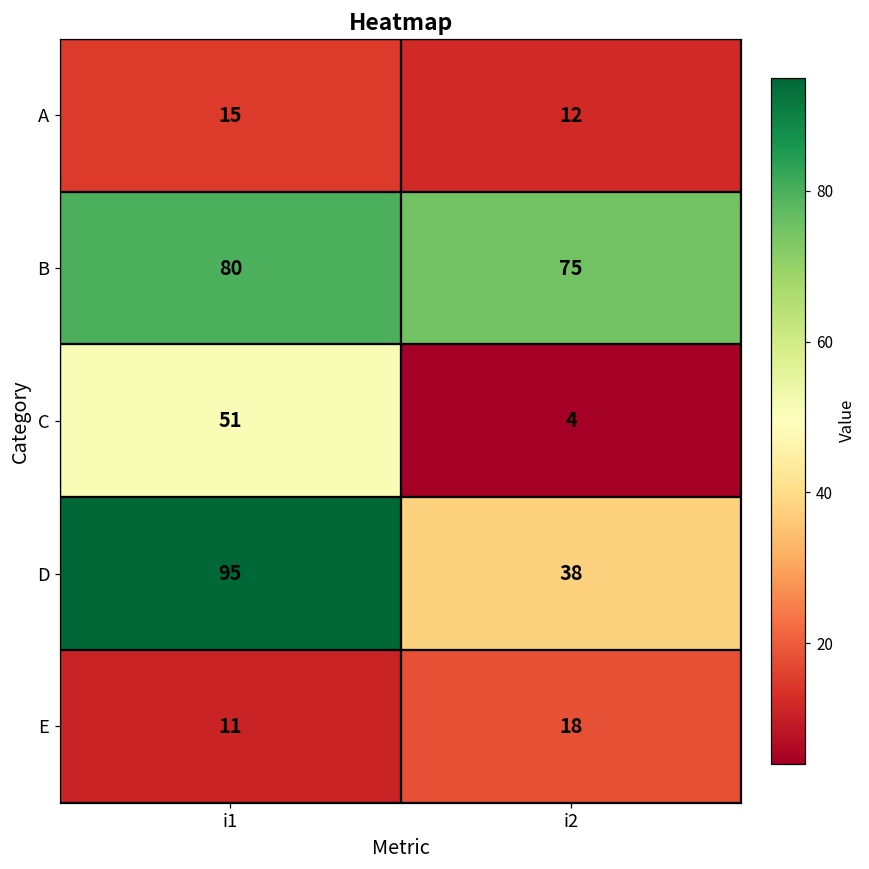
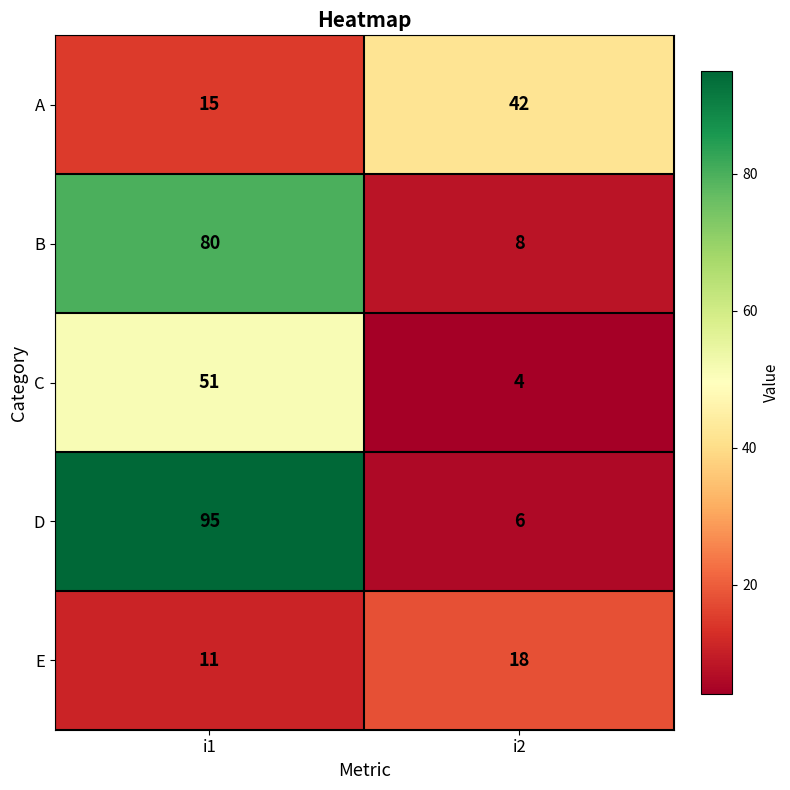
  {
    "A": {
      "i1": 15,
-     "i2": 12
+     "i2": 42
    },
    "B": {
      "i1": 80,
-     "i2": 75
+     "i2": 8
    },
    "C": {
      "i1": 51,
      "i2": 4
    },
    "D": {
      "i1": 95,
-     "i2": 38
+     "i2": 6
    },
    "E": {
      "i1": 11,
      "i2": 18
    }
  }
